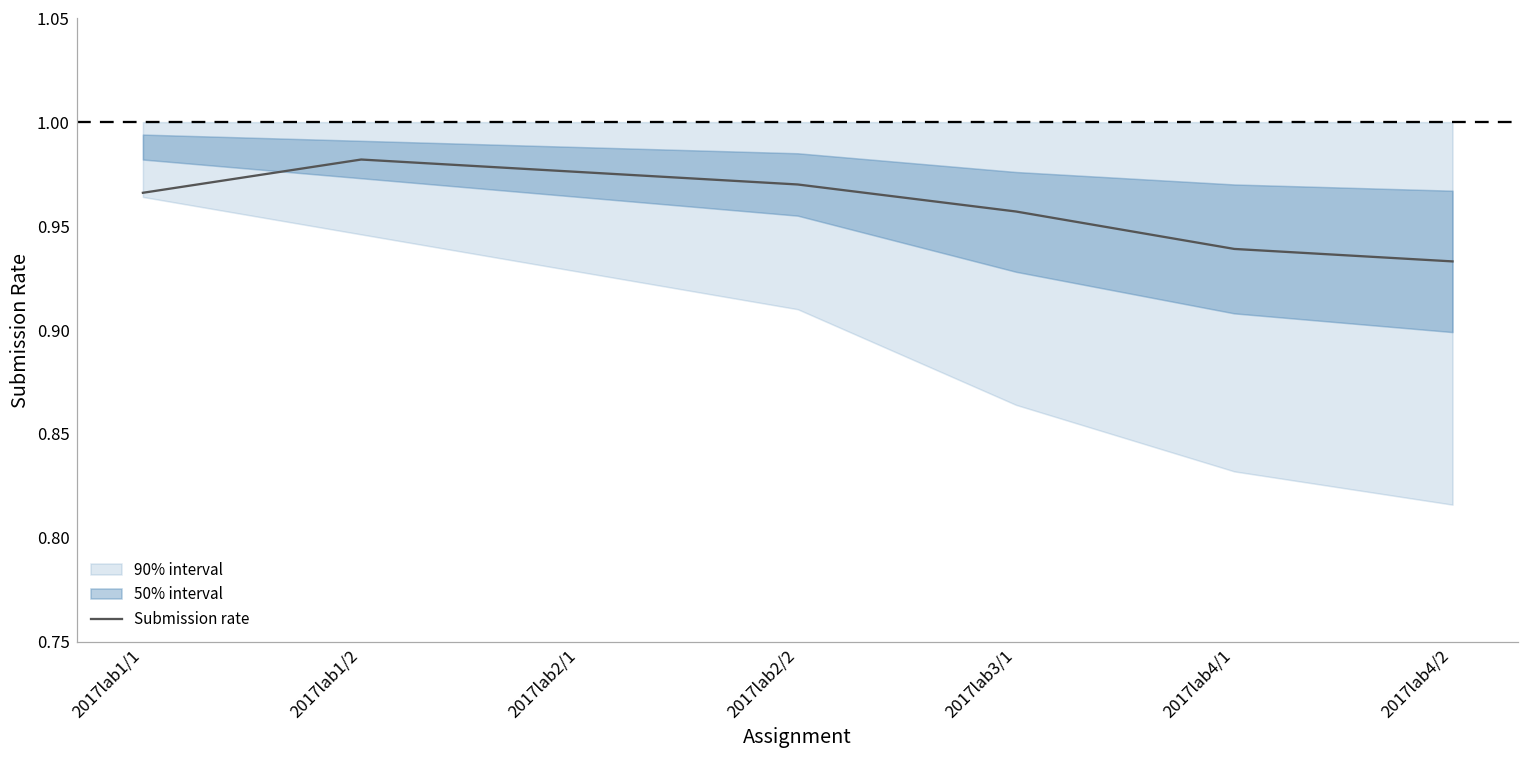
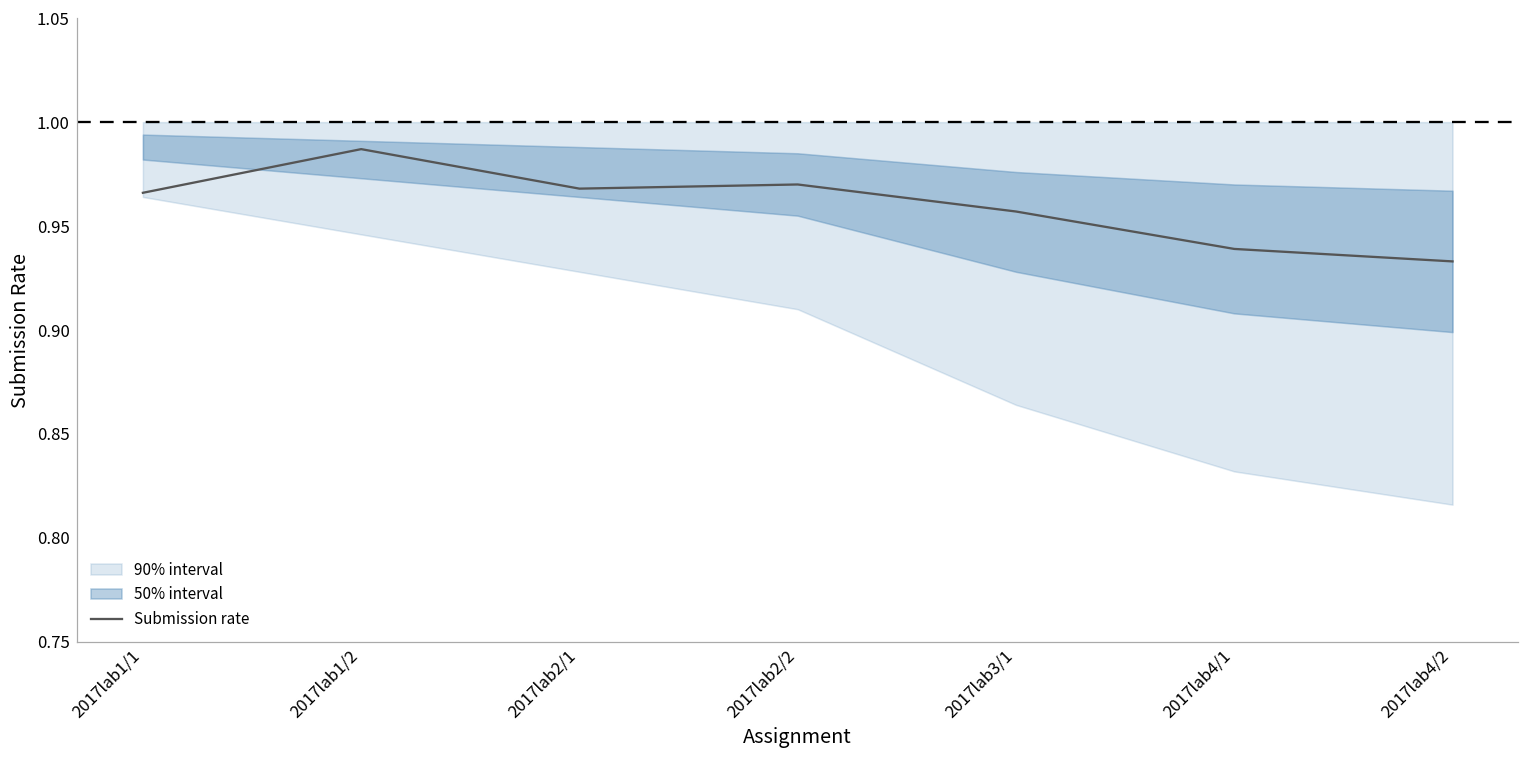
  {
    "Submission rate": {
      "2017lab1/1": 0.966,
-     "2017lab1/2": 0.982,
-     "2017lab2/1": 0.976,
+     "2017lab1/2": 0.987,
+     "2017lab2/1": 0.968,
      "2017lab2/2": 0.970,
      "2017lab3/1": 0.957,
      "2017lab4/1": 0.939,
      "2017lab4/2": 0.933
    }
  }
